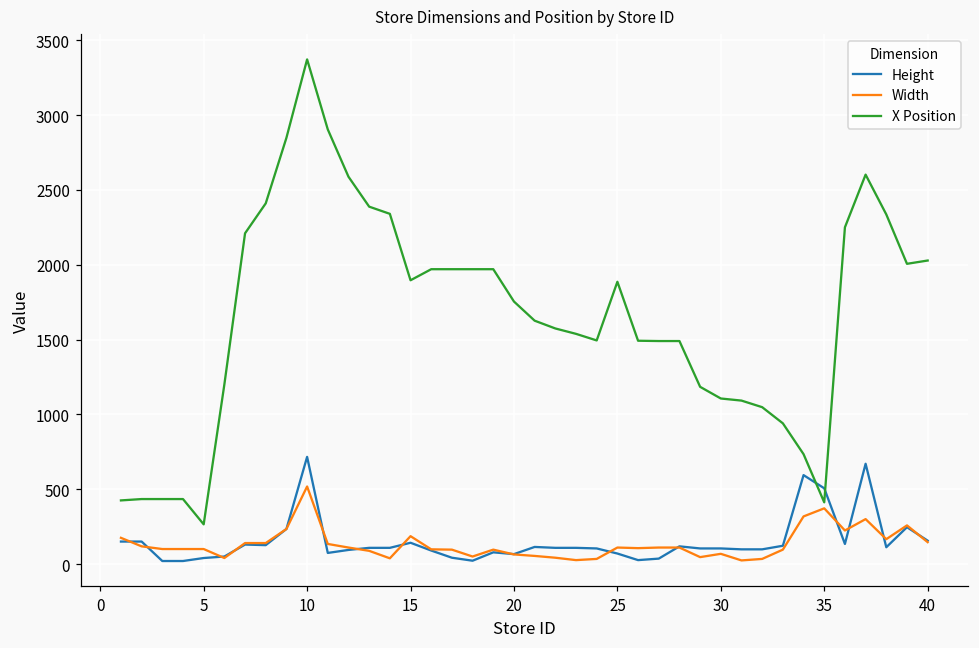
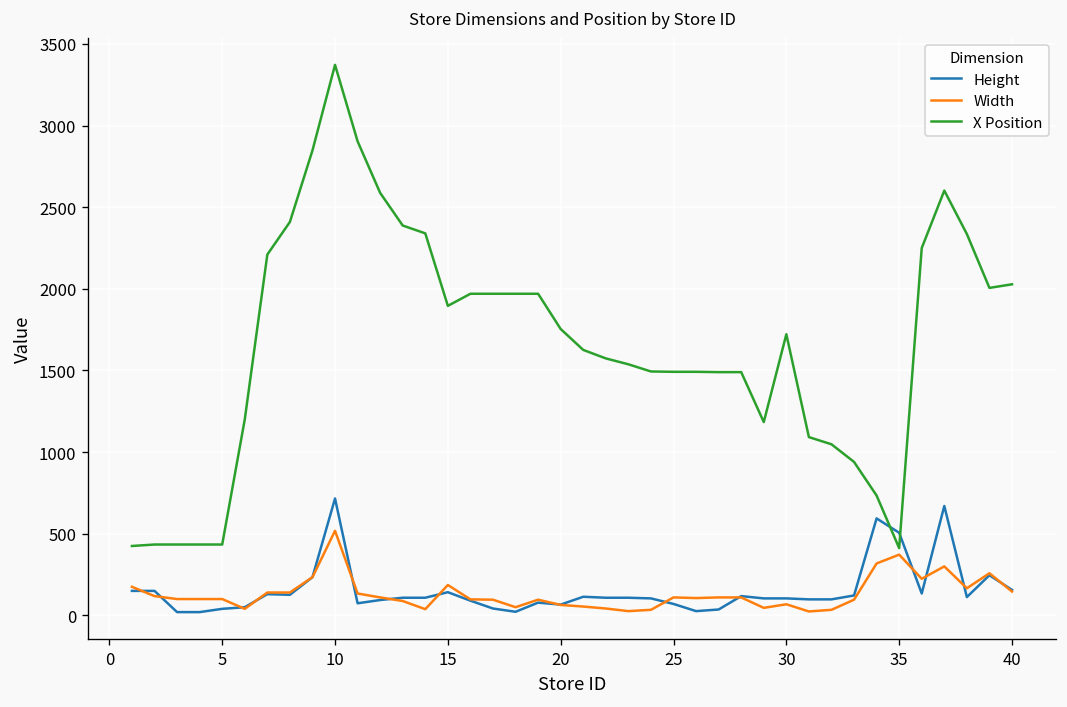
  {
    "Height": {
      "5": 40,
      "10": 720,
      "15": 140,
      "25": 70,
      "30": 100,
      "35": 510
    },
    "Width": {
      "5": 100,
      "10": 520,
      "15": 190,
      "25": 110,
      "30": 70,
      "35": 370
    },
    "X Position": {
-     "5": 270,
+     "5": 430,
      "10": 3370,
      "15": 1900,
      "20": 1750,
-     "25": 1890,
-     "30": 1110,
+     "25": 1490,
+     "30": 1720,
      "35": 410,
      "40": 2030
    }
  }
